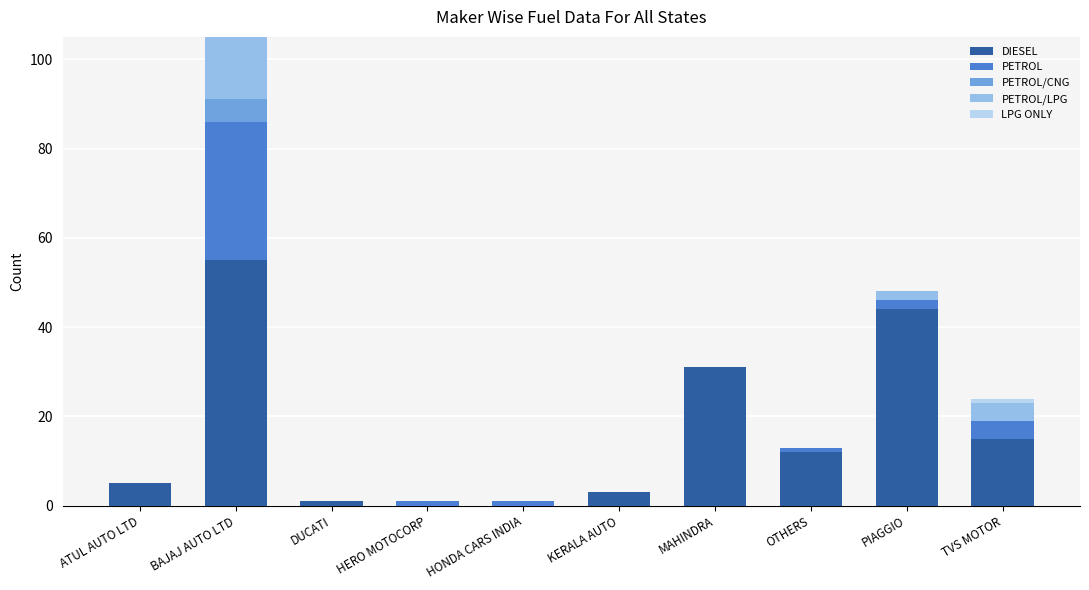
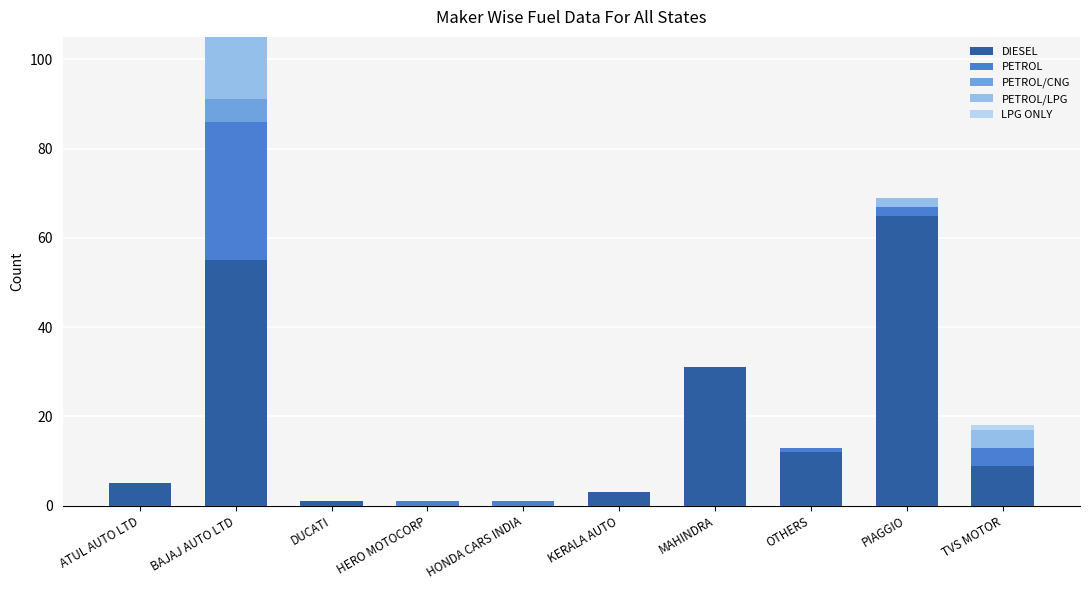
  {
    "DIESEL": {
      "ATUL AUTO LTD": 5,
      "BAJAJ AUTO LTD": 55,
      "DUCATI": 1,
      "HERO MOTOCORP": 0,
      "HONDA CARS INDIA": 0,
      "KERALA AUTO": 3,
      "MAHINDRA": 31,
      "OTHERS": 12,
-     "PIAGGIO": 44,
-     "TVS MOTOR": 15
+     "PIAGGIO": 65,
+     "TVS MOTOR": 9
    }
  }
